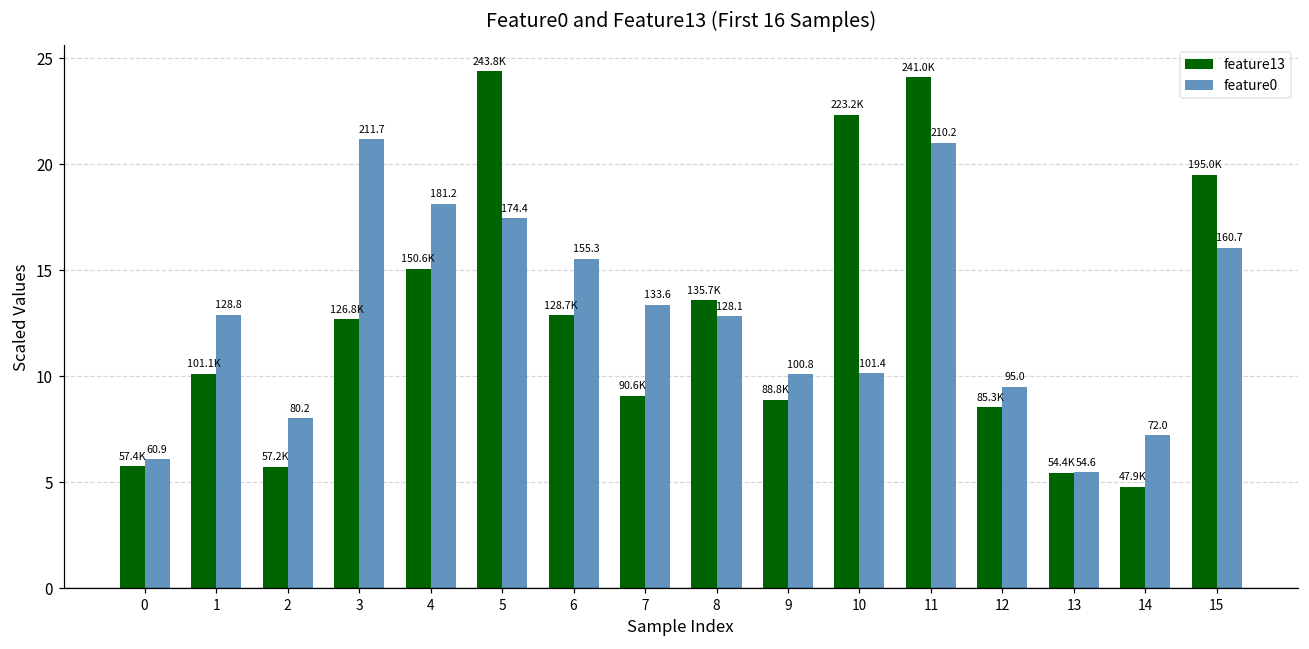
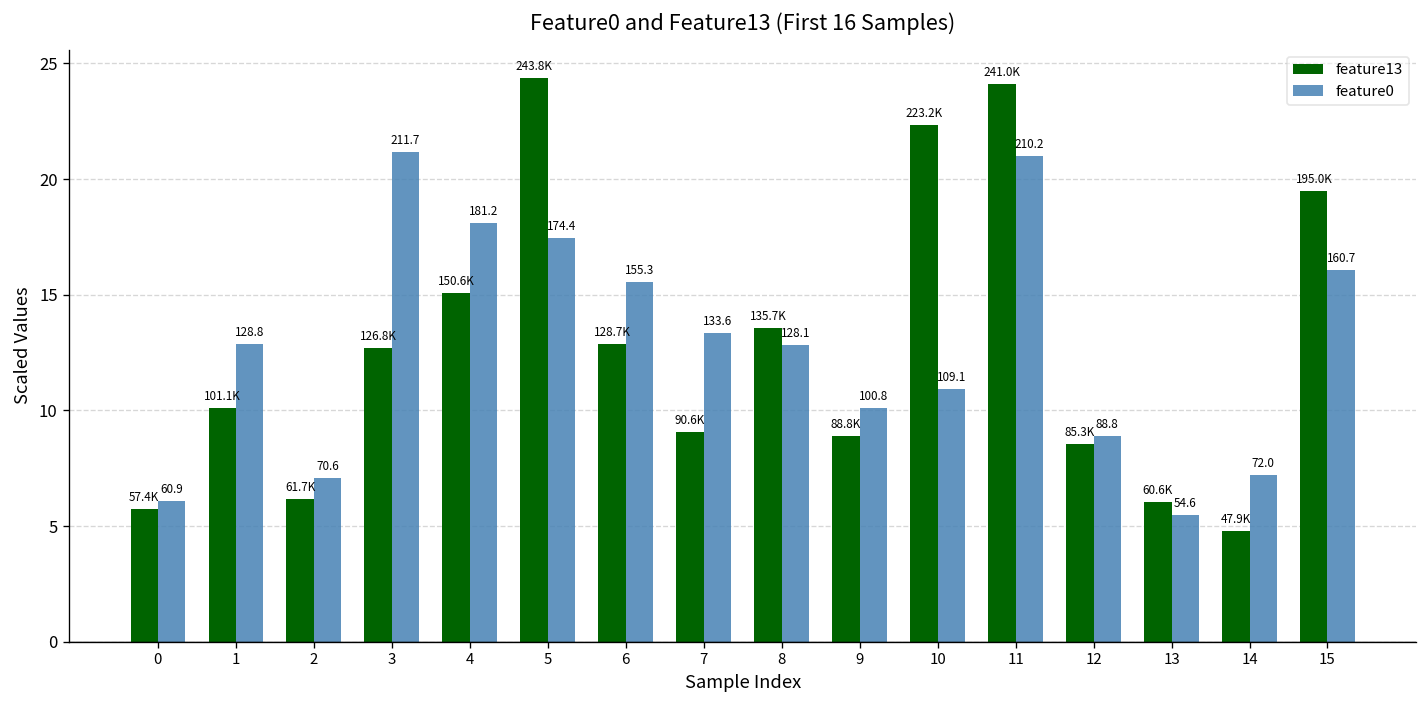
  {
    "feature13": {
-     "2": "57.2K",
-     "13": "54.4K"
+     "2": "61.7K",
+     "13": "60.6K"
    },
    "feature0": {
-     "2": "80.2",
-     "10": "101.4",
-     "12": "95.0"
+     "2": "70.6",
+     "10": "109.1",
+     "12": "88.8"
    }
  }
